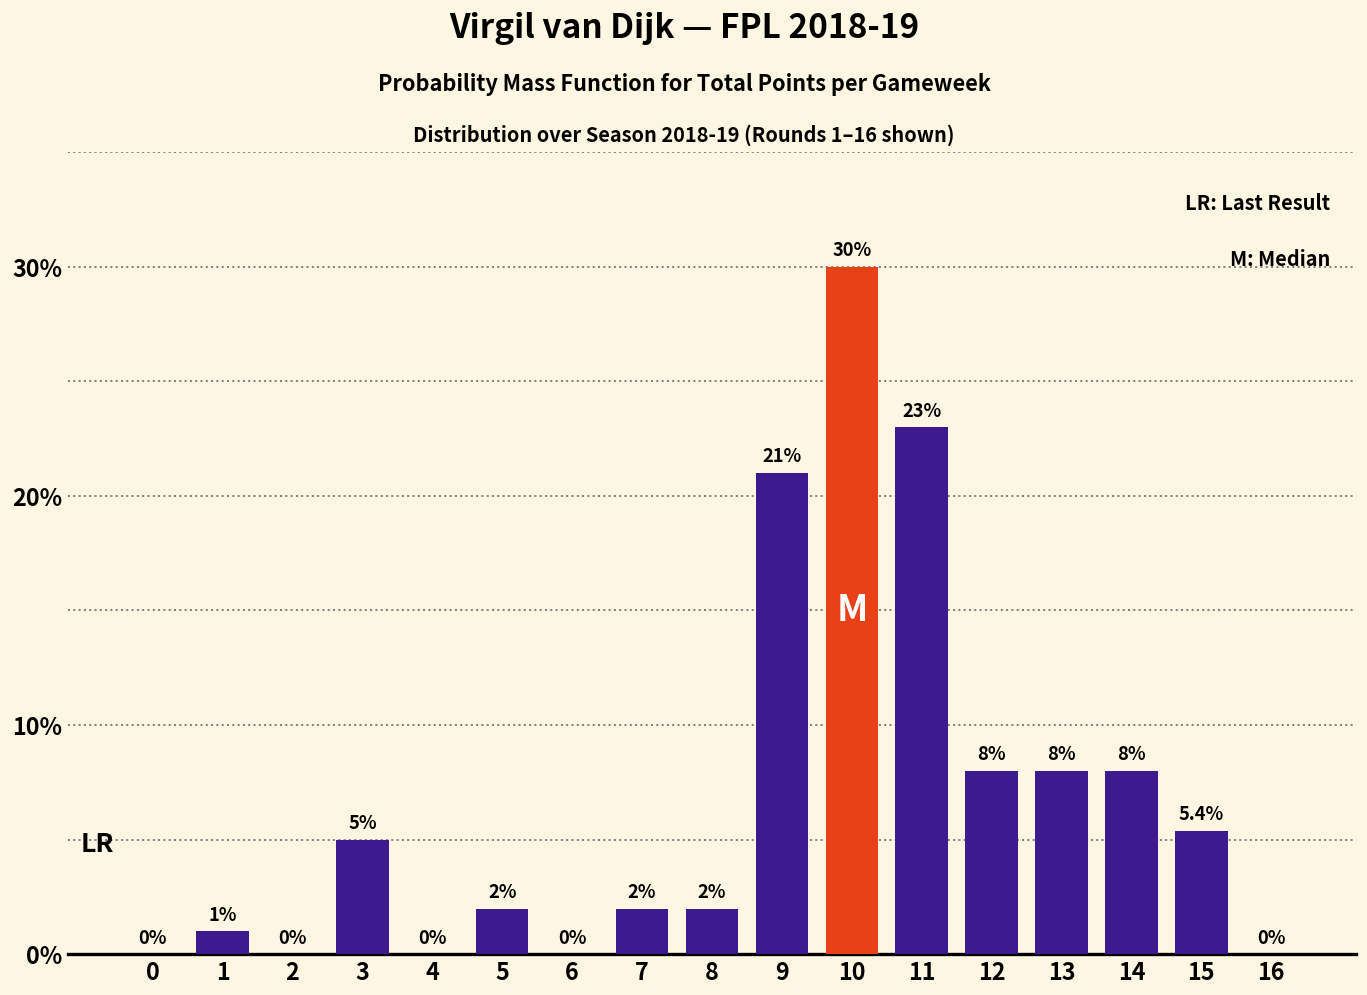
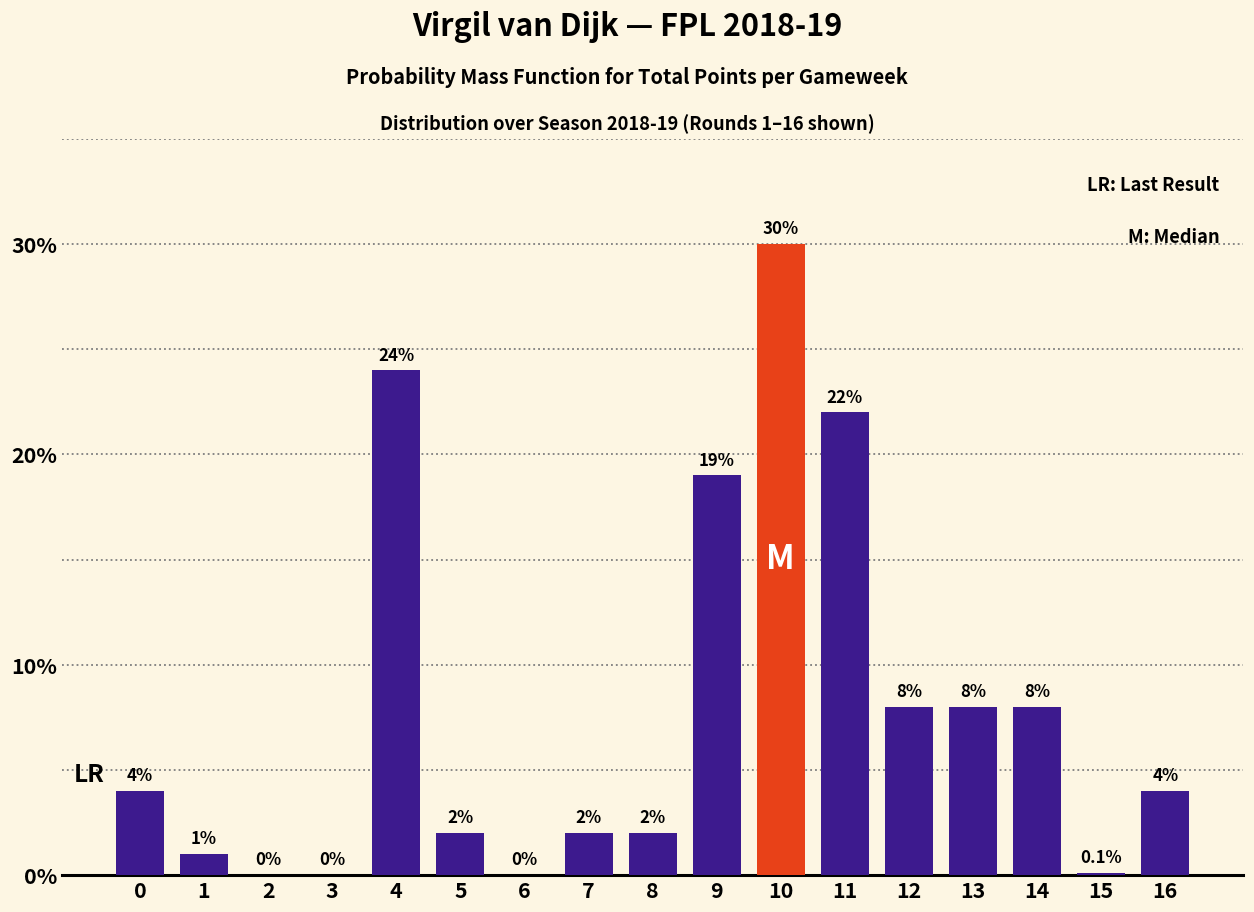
  {
-   "0": "0%",
+   "0": "4%",
    "1": "1%",
    "2": "0%",
-   "3": "5%",
-   "4": "0%",
+   "3": "0%",
+   "4": "24%",
    "5": "2%",
    "6": "0%",
    "7": "2%",
    "8": "2%",
-   "9": "21%",
+   "9": "19%",
    "10": "30%",
-   "11": "23%",
+   "11": "22%",
    "12": "8%",
    "13": "8%",
    "14": "8%",
-   "15": "5.4%",
-   "16": "0%"
+   "15": "0.1%",
+   "16": "4%"
  }
